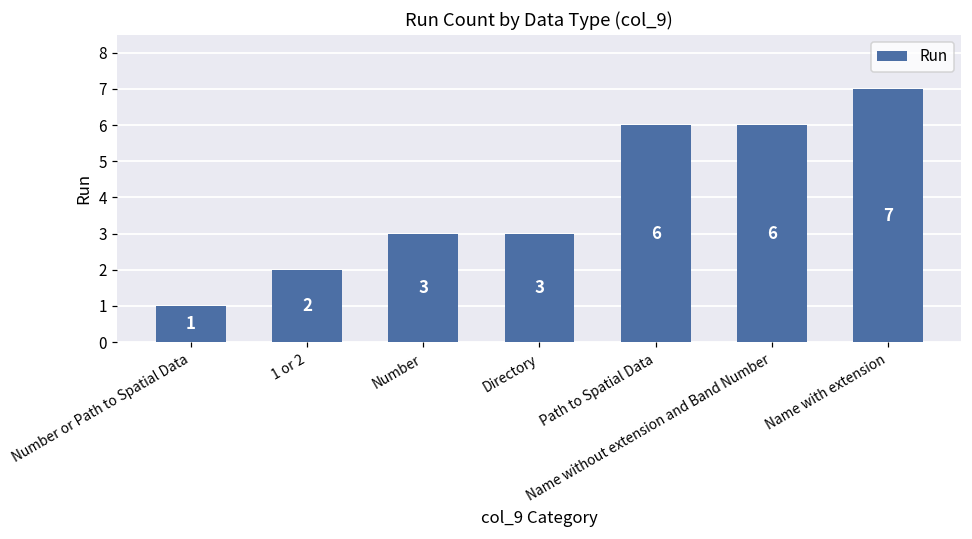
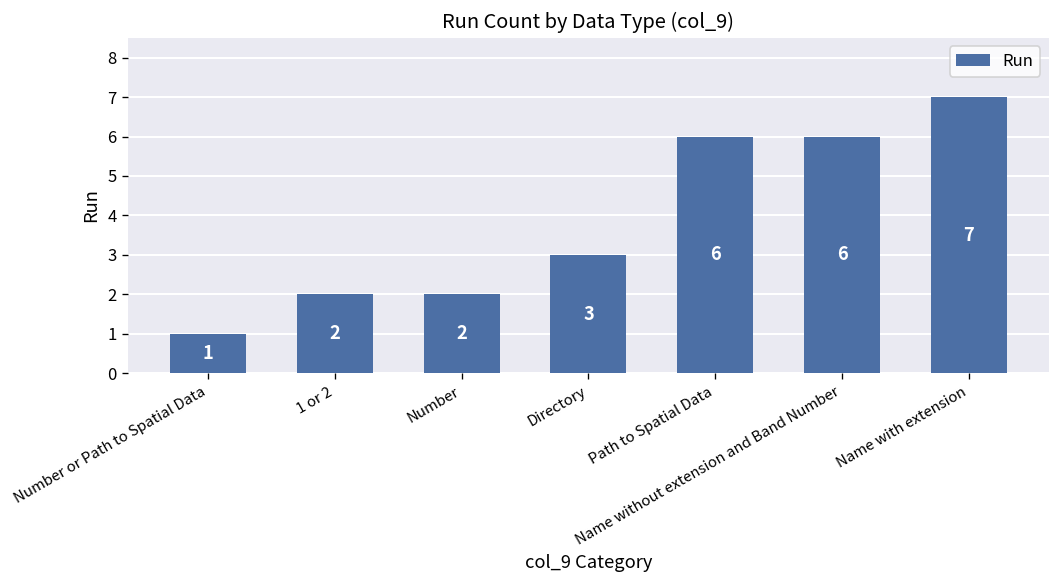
  {
    "Number or Path to Spatial Data": 1,
    "1 or 2": 2,
-   "Number": 3,
+   "Number": 2,
    "Directory": 3,
    "Path to Spatial Data": 6,
    "Name without extension and Band Number": 6,
    "Name with extension": 7
  }
